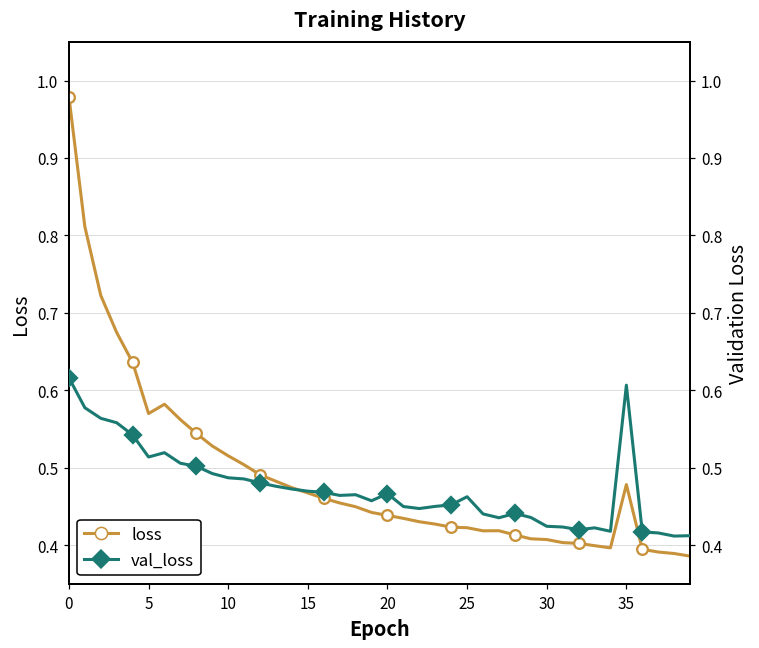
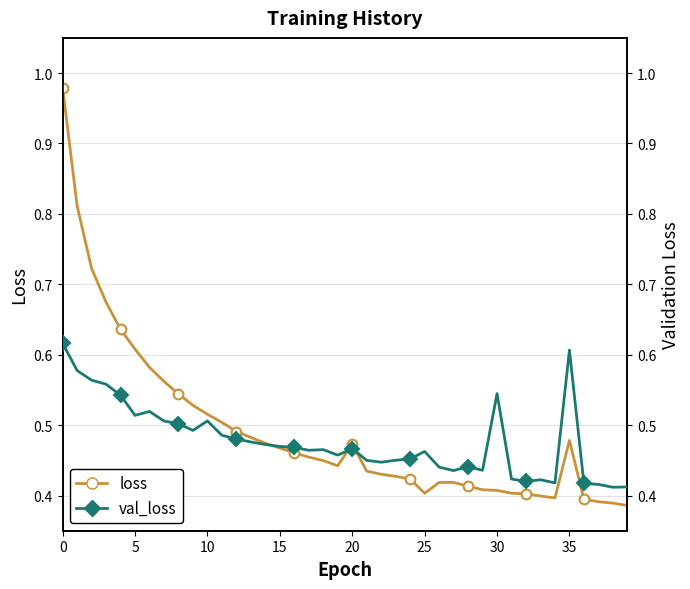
  {
    "loss": {
-     "5": 0.57,
+     "5": 0.61,
      "10": 0.52,
      "15": 0.47,
-     "20": 0.44,
-     "25": 0.42,
+     "20": 0.47,
+     "25": 0.40,
      "30": 0.41,
      "35": 0.48
    },
    "val_loss": {
      "5": 0.51,
-     "10": 0.49,
+     "10": 0.51,
      "15": 0.47,
      "25": 0.46,
-     "30": 0.42,
+     "30": 0.54,
      "35": 0.61
    }
  }
